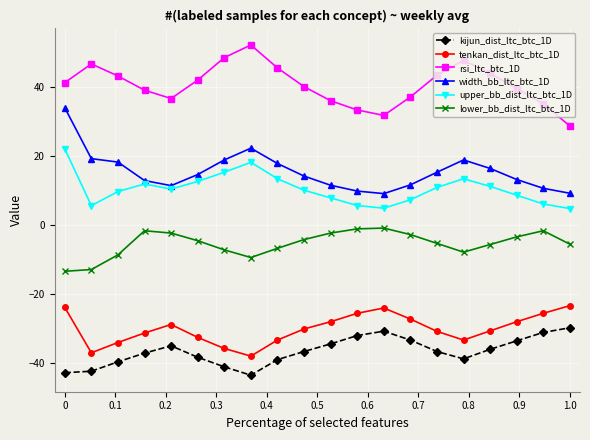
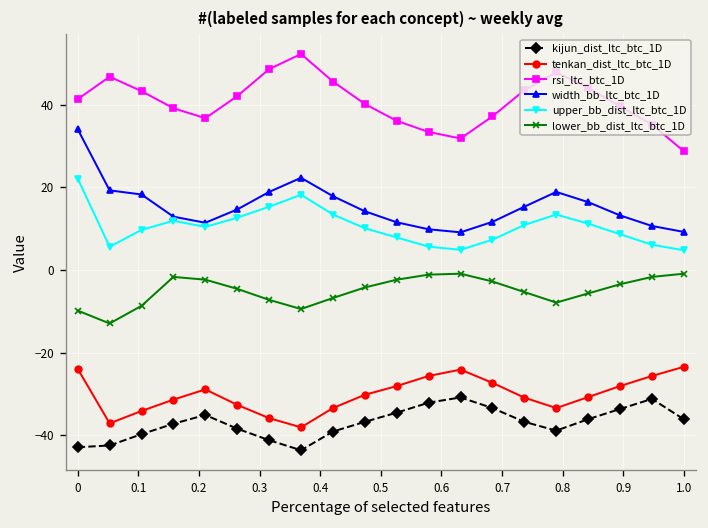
  {
    "kijun_dist_ltc_btc_1D": {
      "0": -43,
-     "1.0": -30
+     "1.0": -36
    },
    "tenkan_dist_ltc_btc_1D": {
      "0": -24,
      "1.0": -23
    },
    "rsi_ltc_btc_1D": {
      "0": 41,
      "1.0": 29
    },
    "width_bb_ltc_btc_1D": {
      "0": 34,
      "1.0": 9
    },
    "upper_bb_dist_ltc_btc_1D": {
      "0": 22,
      "1.0": 5
    },
    "lower_bb_dist_ltc_btc_1D": {
-     "0": -13,
-     "1.0": -6
+     "0": -10,
+     "1.0": -1
    }
  }
